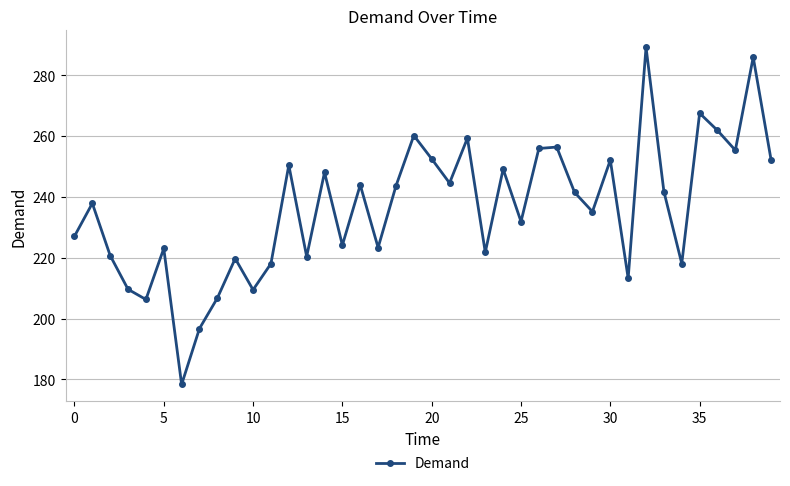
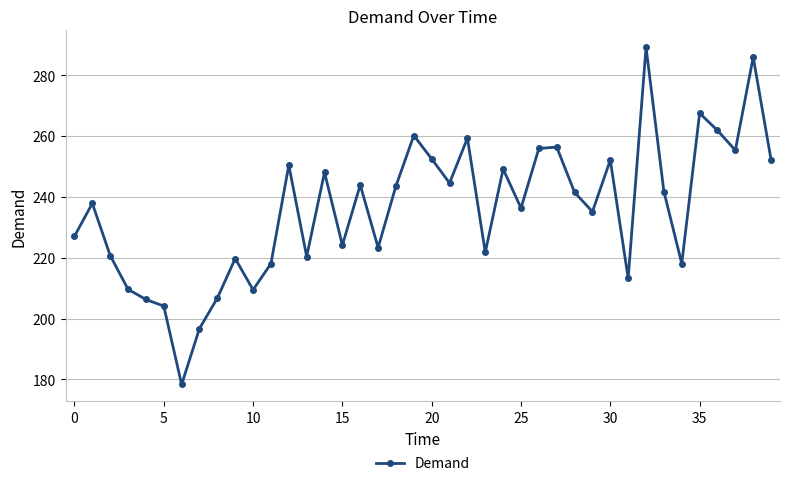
  {
    "0": 227,
-   "5": 223,
+   "5": 204,
    "10": 209,
    "15": 224,
    "20": 252,
-   "25": 232,
+   "25": 236,
    "30": 252,
    "35": 268
  }
